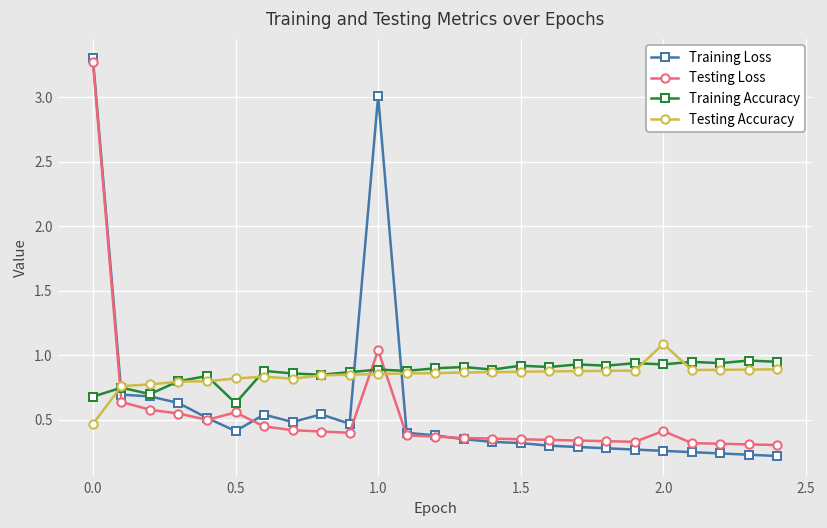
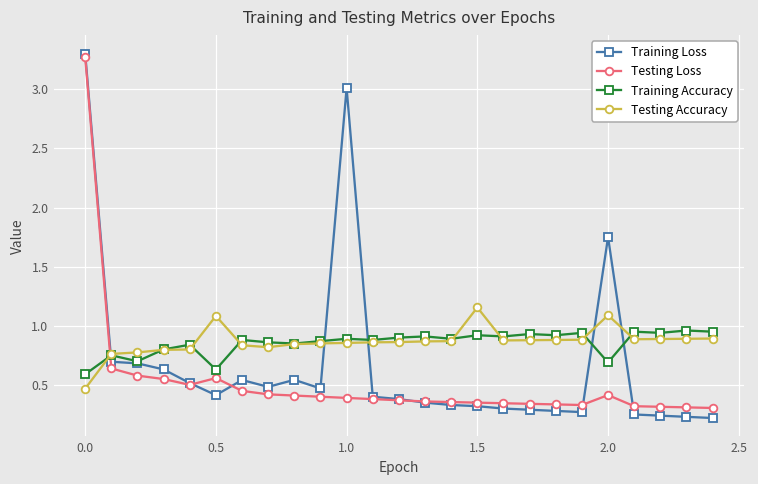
  {
    "Training Loss": {
      "0.0": 3.30,
      "0.5": 0.41,
      "1.0": 3.01,
      "1.5": 0.32,
-     "2.0": 0.26
+     "2.0": 1.75
    },
    "Testing Loss": {
      "0.0": 3.27,
      "0.5": 0.56,
-     "1.0": 1.04,
+     "1.0": 0.39,
      "1.5": 0.35,
      "2.0": 0.41
    },
    "Training Accuracy": {
-     "0.0": 0.68,
+     "0.0": 0.59,
      "0.5": 0.63,
      "1.0": 0.89,
      "1.5": 0.92,
-     "2.0": 0.93
+     "2.0": 0.69
    },
    "Testing Accuracy": {
      "0.0": 0.47,
-     "0.5": 0.82,
+     "0.5": 1.08,
      "1.0": 0.86,
-     "1.5": 0.87,
+     "1.5": 1.16,
      "2.0": 1.09
    }
  }
